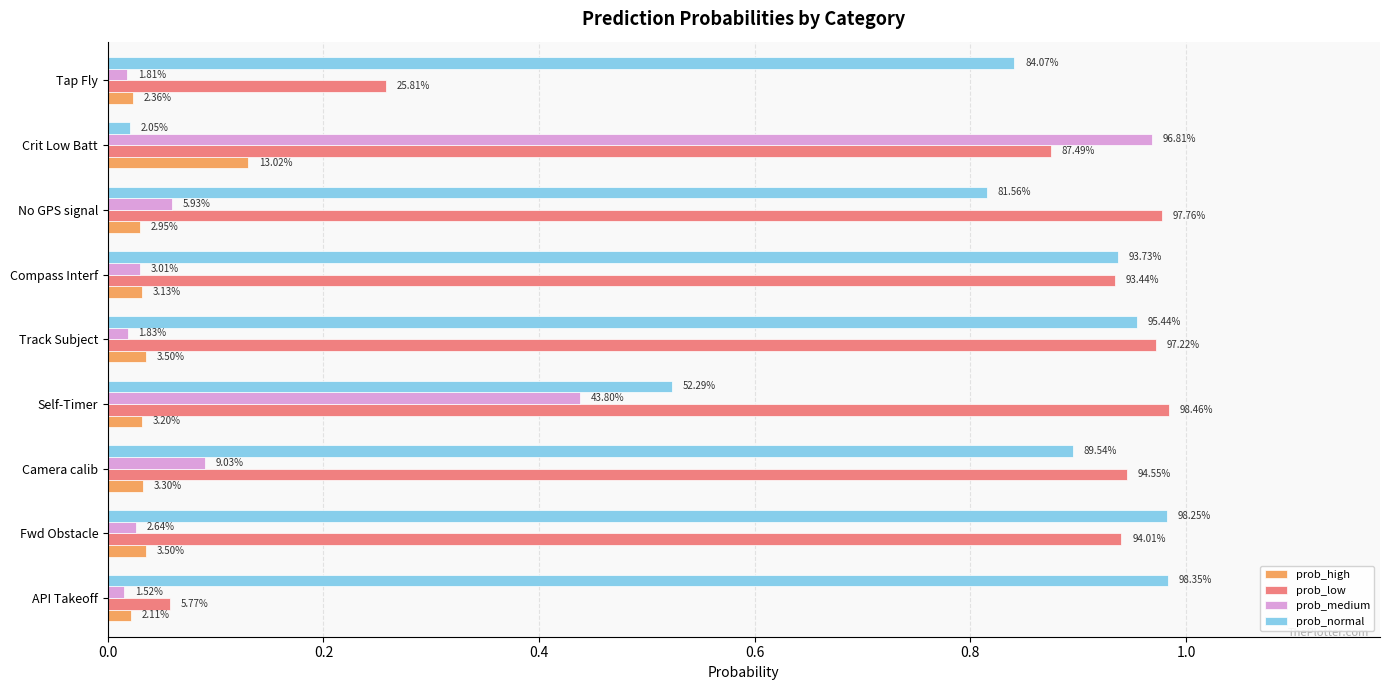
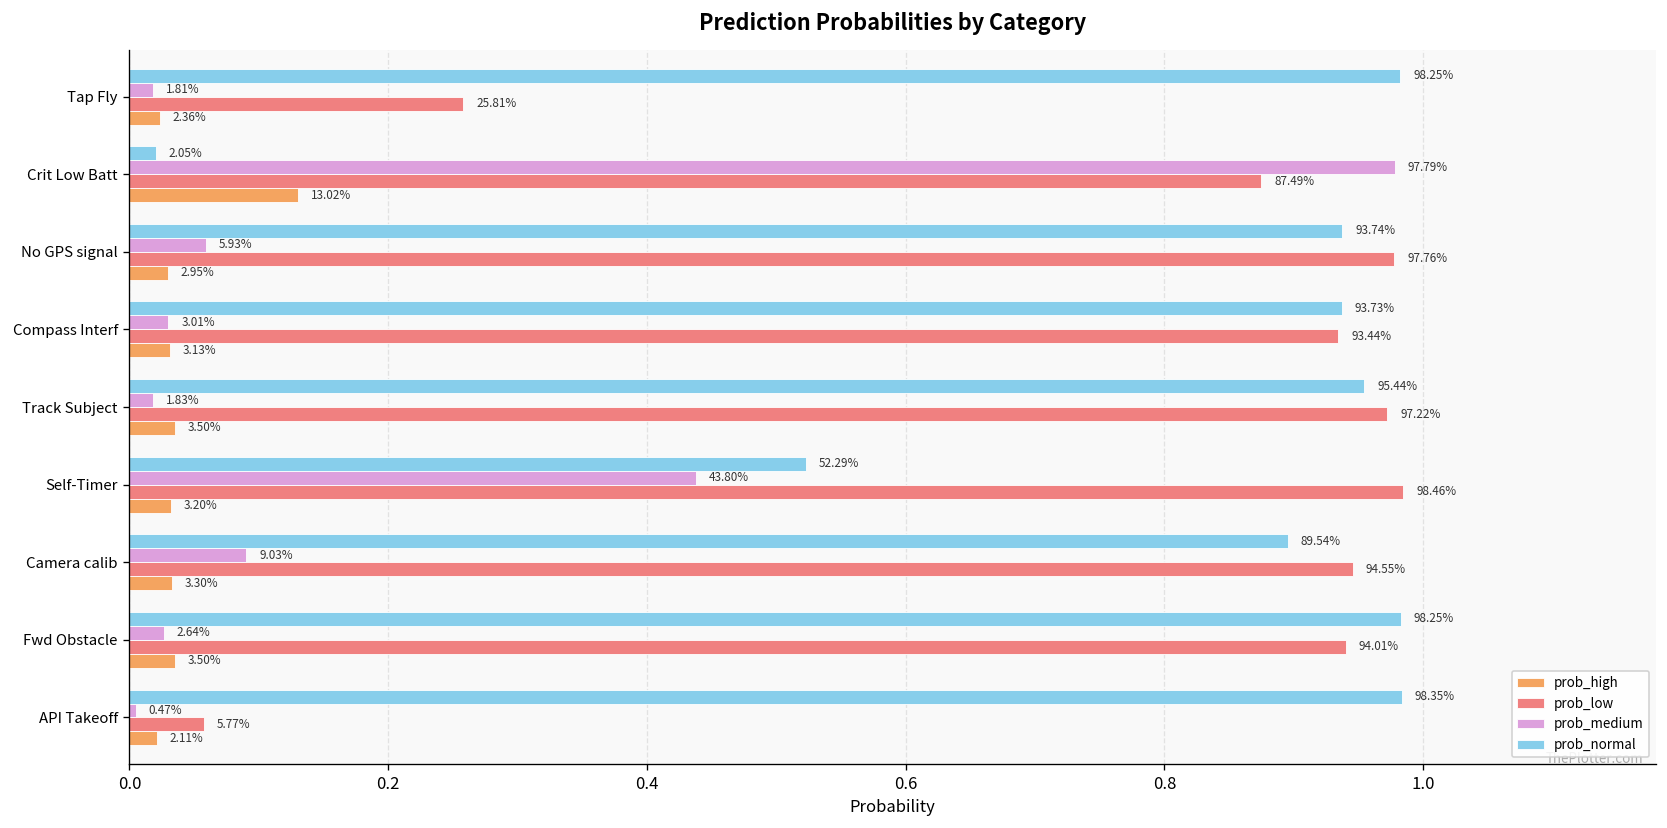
  {
    "prob_medium": {
      "Tap Fly": "1.81%",
-     "Crit Low Batt": "96.81%",
+     "Crit Low Batt": "97.79%",
      "No GPS signal": "5.93%",
      "Compass Interf": "3.01%",
      "Track Subject": "1.83%",
      "Self-Timer": "43.80%",
      "Camera calib": "9.03%",
      "Fwd Obstacle": "2.64%",
-     "API Takeoff": "1.52%"
+     "API Takeoff": "0.47%"
    },
    "prob_normal": {
-     "Tap Fly": "84.07%",
+     "Tap Fly": "98.25%",
      "Crit Low Batt": "2.05%",
-     "No GPS signal": "81.56%",
+     "No GPS signal": "93.74%",
      "Compass Interf": "93.73%",
      "Track Subject": "95.44%",
      "Self-Timer": "52.29%",
      "Camera calib": "89.54%",
      "Fwd Obstacle": "98.25%",
      "API Takeoff": "98.35%"
    }
  }
